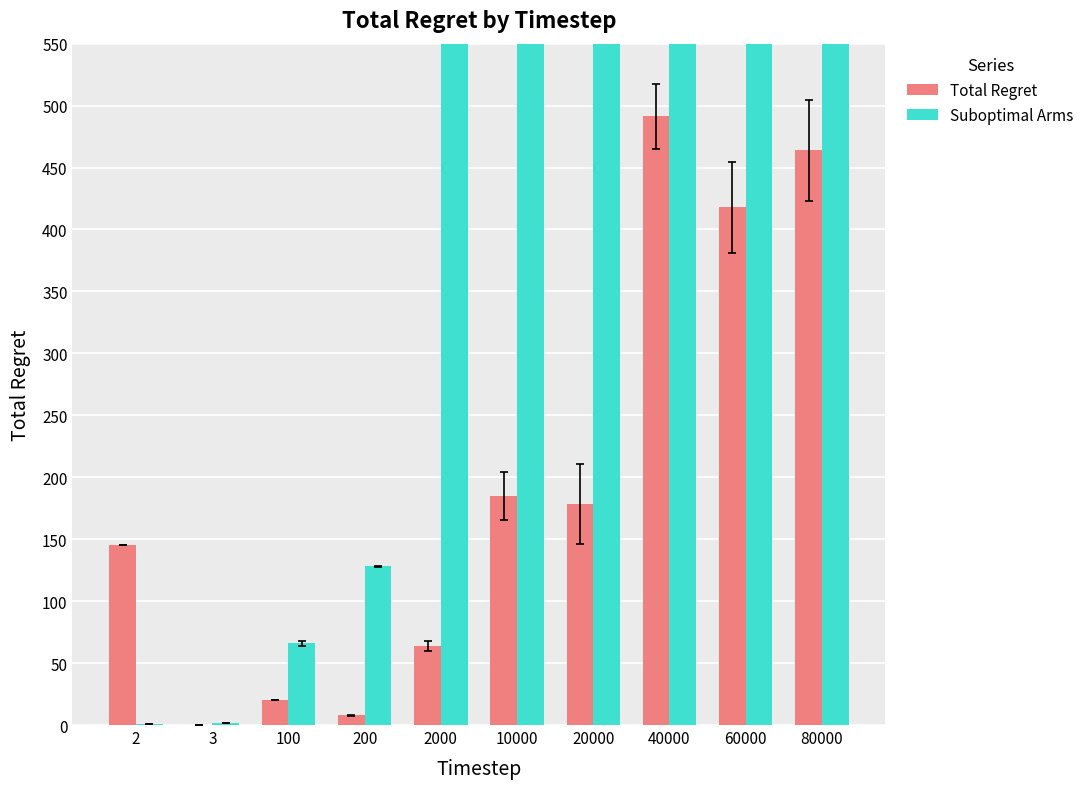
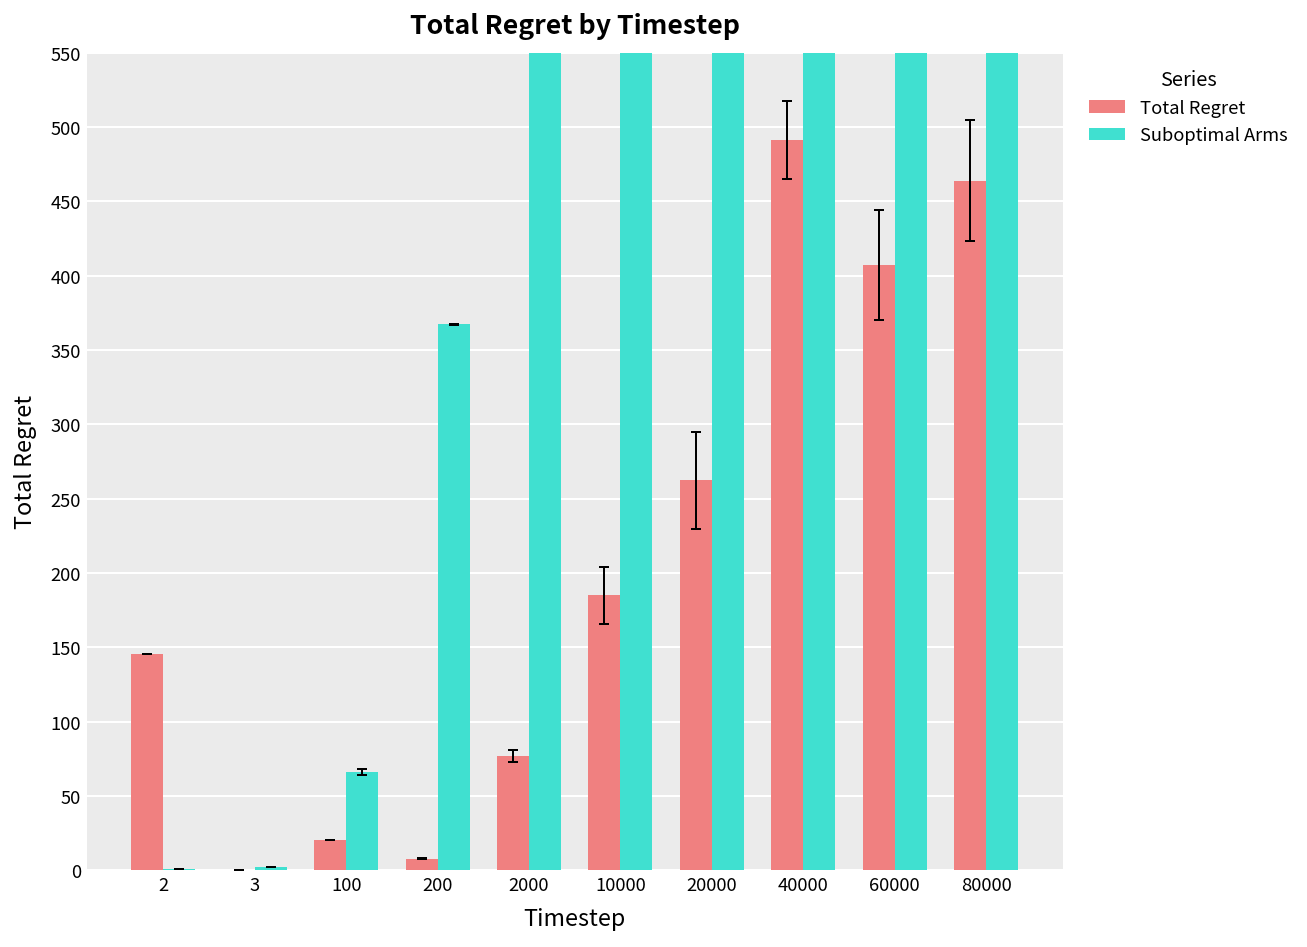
  {
    "Total Regret": {
      "2": 146,
      "100": 20,
      "200": 8,
-     "2000": 64,
+     "2000": 77,
      "10000": 185,
-     "20000": 178,
+     "20000": 262,
      "40000": 491,
-     "60000": 418,
+     "60000": 407,
      "80000": 464
    },
    "Suboptimal Arms": {
      "100": 66,
-     "200": 128
+     "200": 367
    }
  }
